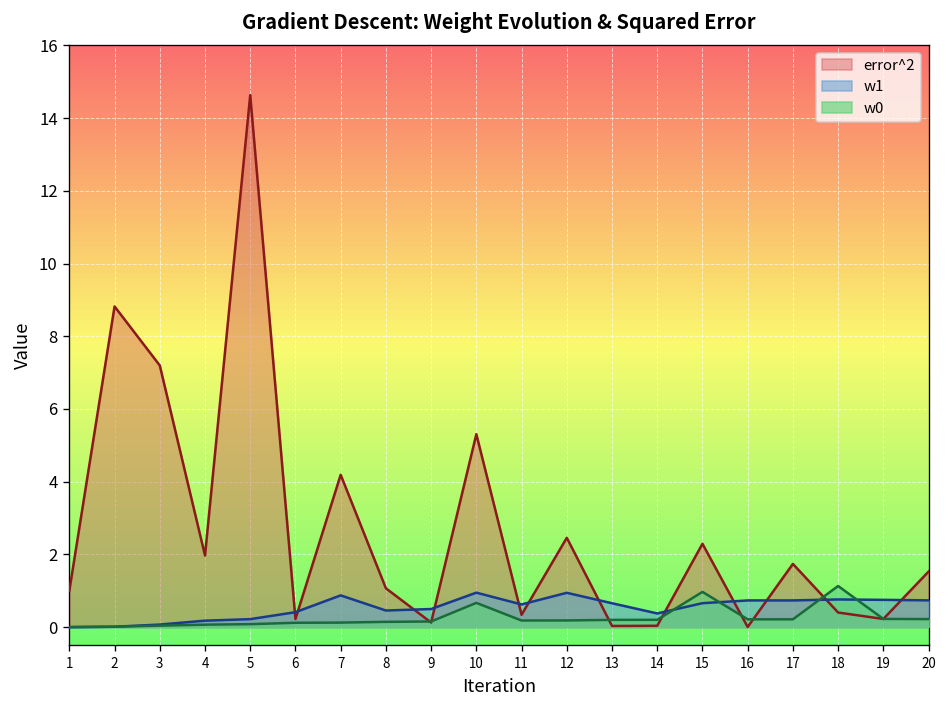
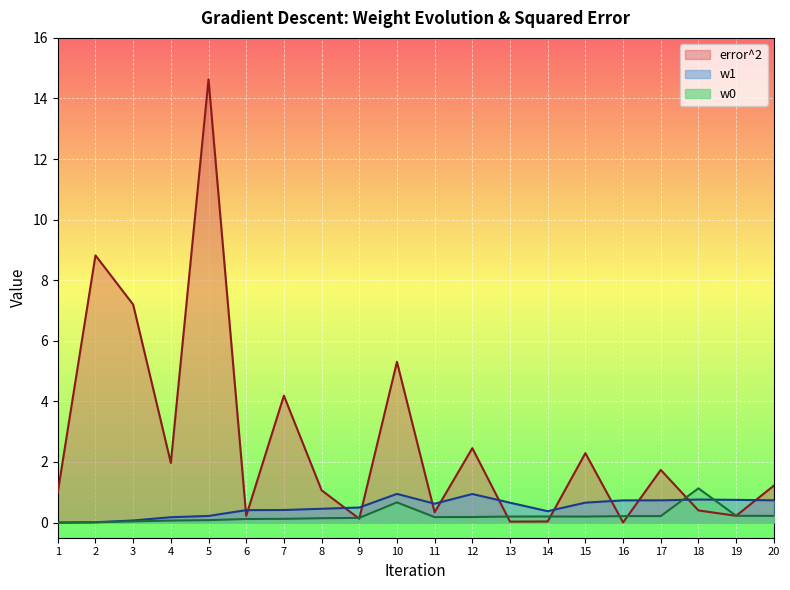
  {
    "error^2": {
      "1": 1.0,
      "2": 8.8,
      "3": 7.2,
      "4": 2.0,
      "5": 14.6,
      "6": 0.2,
      "7": 4.2,
      "8": 1.1,
      "10": 5.3,
      "11": 0.3,
      "12": 2.5,
      "13": 0.0,
      "14": 0.0,
      "15": 2.3,
      "16": 0.0,
      "17": 1.7,
      "18": 0.4,
-     "20": 1.5
+     "20": 1.2
    },
    "w1": {
      "4": 0.2,
      "5": 0.2,
      "6": 0.4,
-     "7": 0.9,
+     "7": 0.4,
      "8": 0.5,
      "9": 0.5,
      "10": 0.9,
      "11": 0.6,
      "12": 0.9,
      "13": 0.7,
      "14": 0.4,
      "15": 0.7,
      "16": 0.7,
      "17": 0.7,
      "18": 0.8,
      "19": 0.7,
      "20": 0.7
    },
    "w0": {
      "4": 0.1,
      "5": 0.1,
      "6": 0.1,
      "7": 0.1,
      "8": 0.1,
      "10": 0.7,
      "11": 0.2,
      "12": 0.2,
      "13": 0.2,
      "14": 0.2,
-     "15": 1.0,
+     "15": 0.2,
      "16": 0.2,
      "17": 0.2,
      "18": 1.1,
      "20": 0.2
    }
  }
